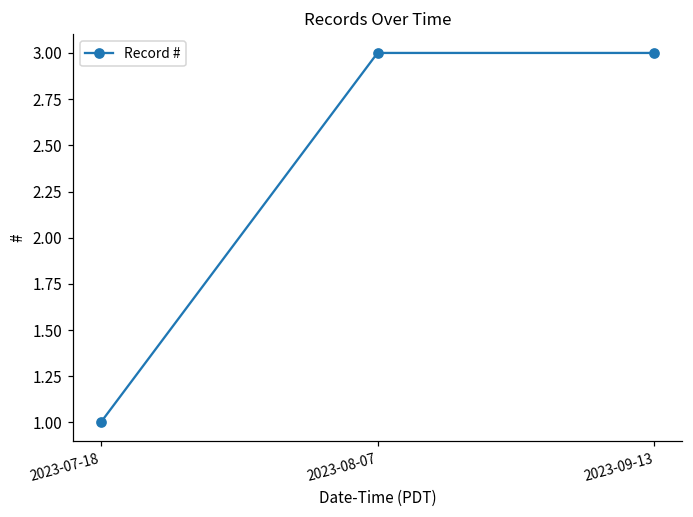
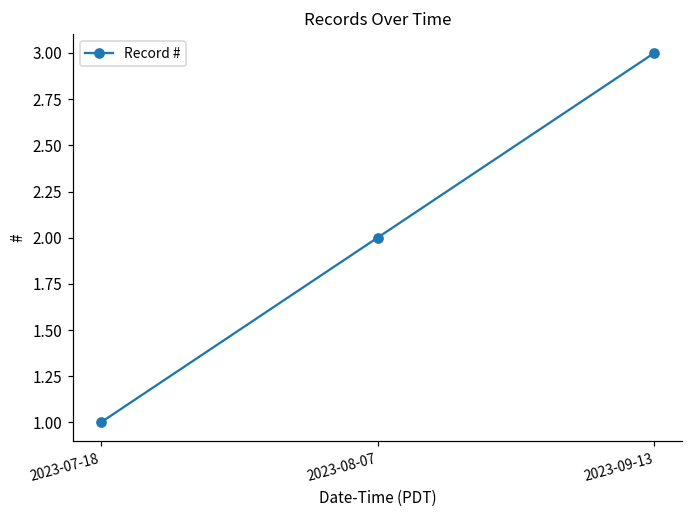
  {
    "2023-07-18": 1,
-   "2023-08-07": 3,
+   "2023-08-07": 2,
    "2023-09-13": 3
  }
